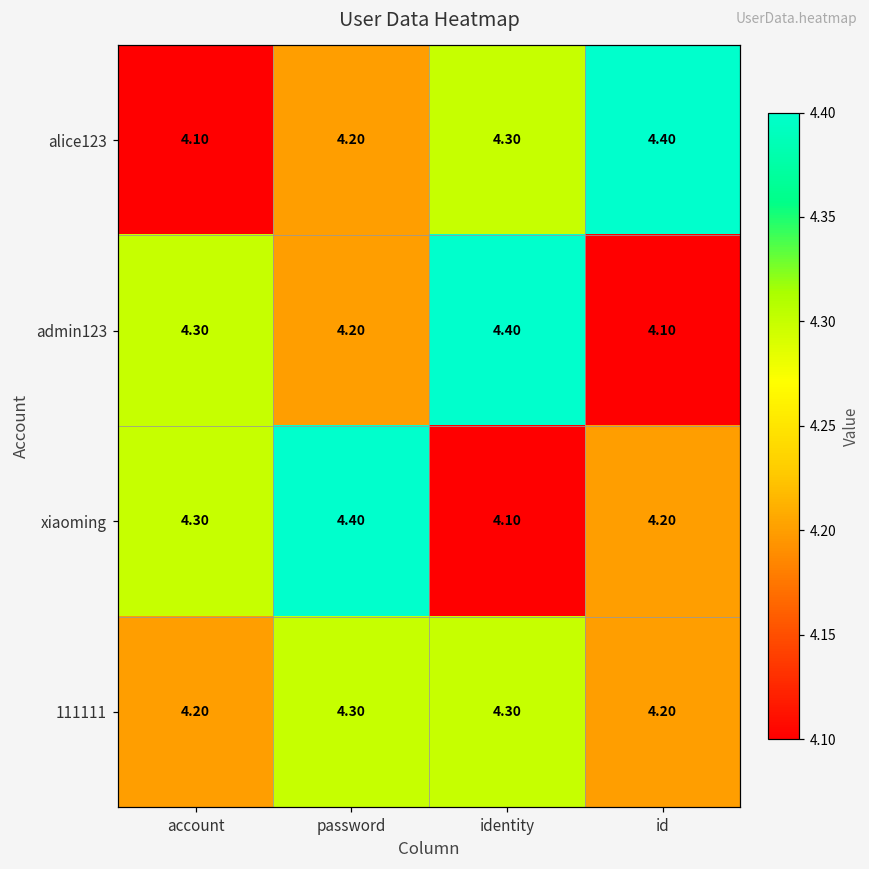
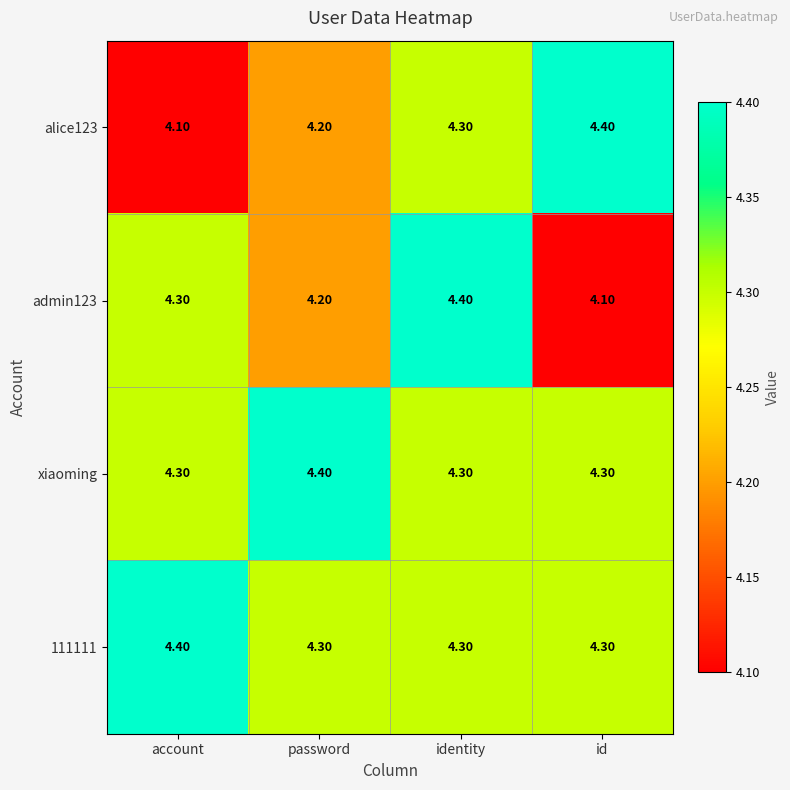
  {
    "alice123": {
      "account": 4.10,
      "password": 4.20,
      "identity": 4.30,
      "id": 4.40
    },
    "admin123": {
      "account": 4.30,
      "password": 4.20,
      "identity": 4.40,
      "id": 4.10
    },
    "xiaoming": {
      "account": 4.30,
      "password": 4.40,
-     "identity": 4.10,
-     "id": 4.20
+     "identity": 4.30,
+     "id": 4.30
    },
    "111111": {
-     "account": 4.20,
+     "account": 4.40,
      "password": 4.30,
      "identity": 4.30,
-     "id": 4.20
+     "id": 4.30
    }
  }
